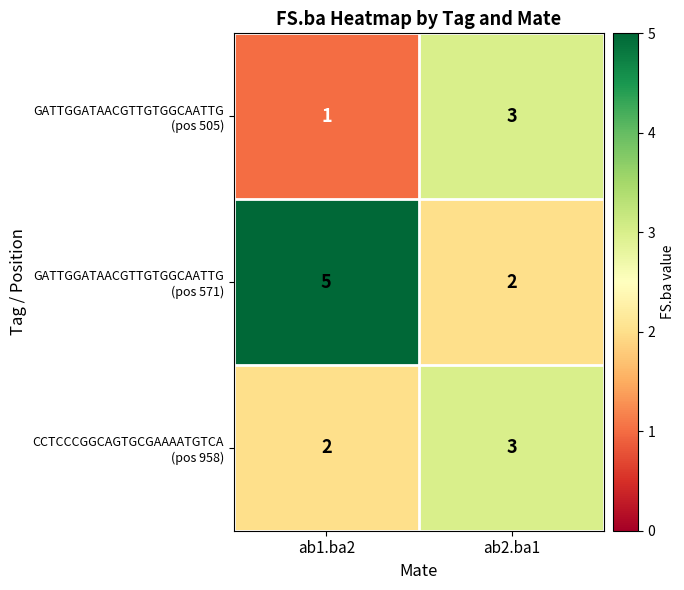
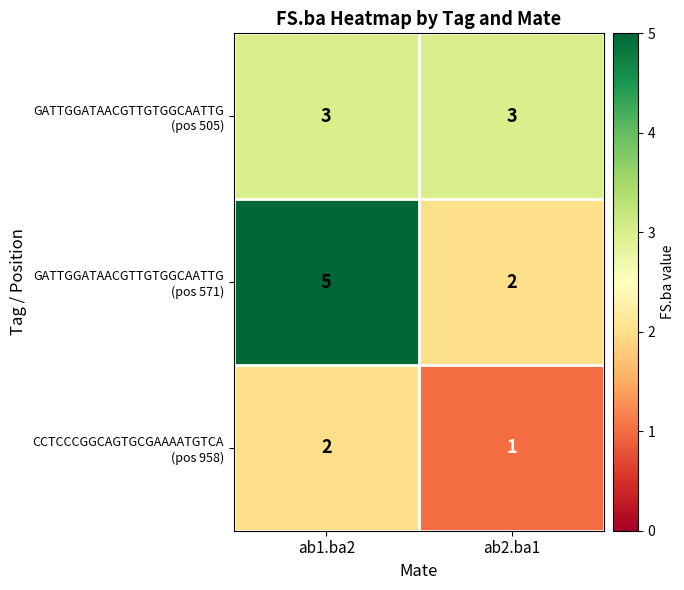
  {
    "GATTGGATAACGTTGTGGCAATTG (pos 505)": {
-     "ab1.ba2": 1,
+     "ab1.ba2": 3,
      "ab2.ba1": 3
    },
    "GATTGGATAACGTTGTGGCAATTG (pos 571)": {
      "ab1.ba2": 5,
      "ab2.ba1": 2
    },
    "CCTCCCGGCAGTGCGAAAATGTCA (pos 958)": {
      "ab1.ba2": 2,
-     "ab2.ba1": 3
+     "ab2.ba1": 1
    }
  }
